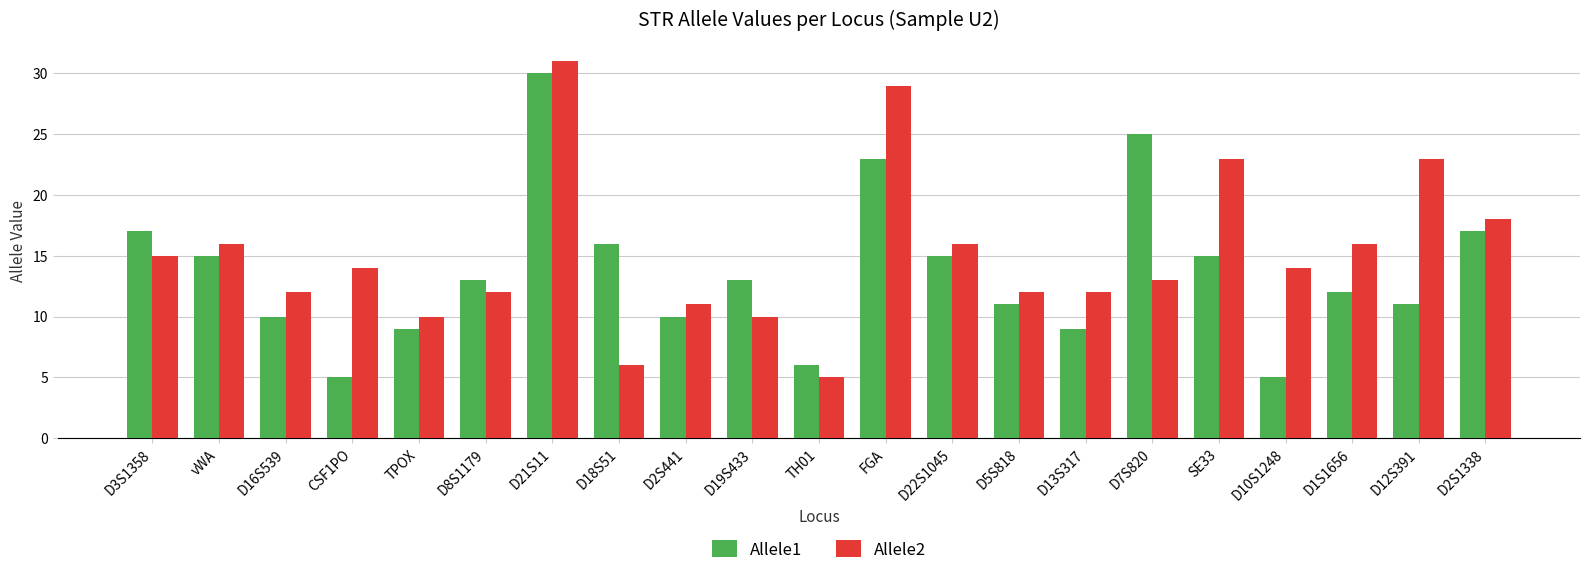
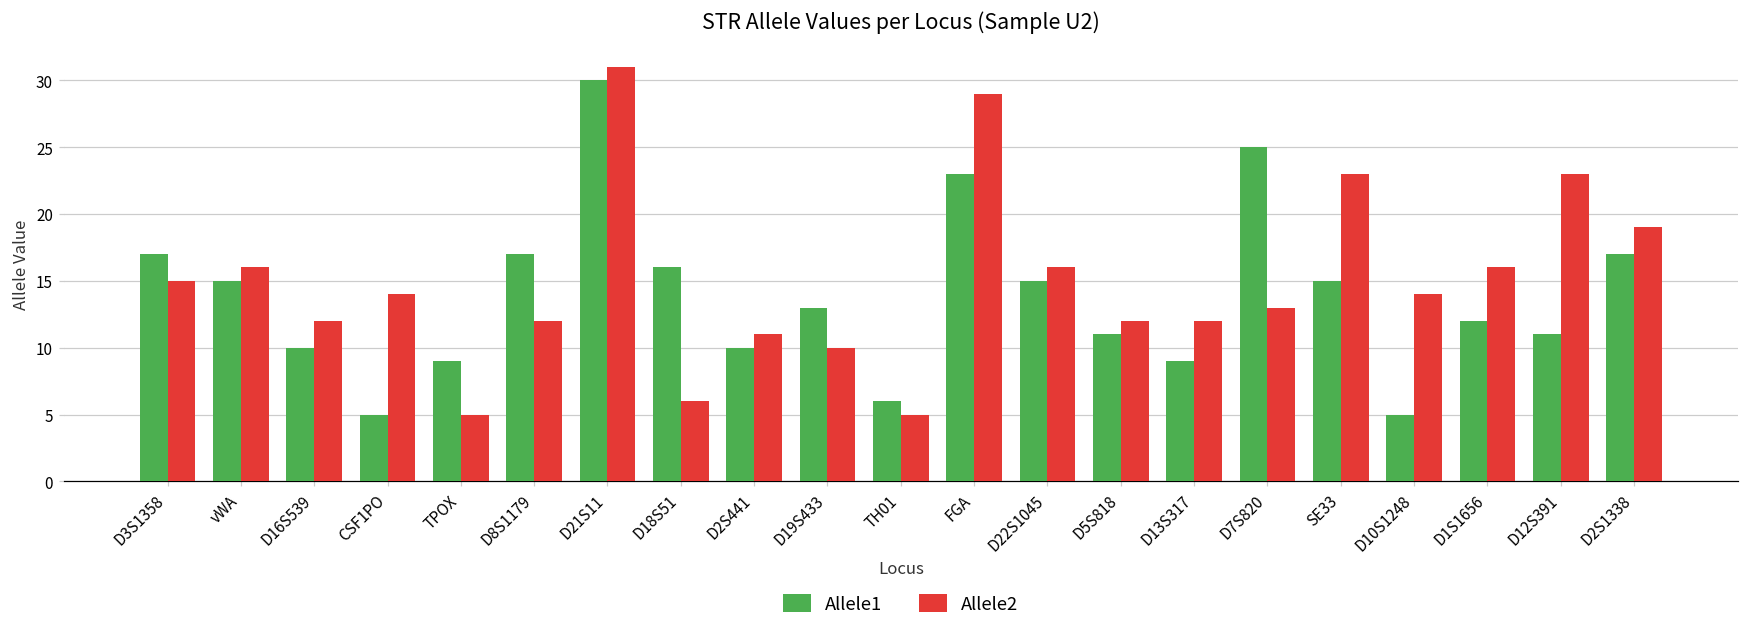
  {
    "Allele1": {
      "D3S1358": 17,
      "vWA": 15,
      "D16S539": 10,
      "CSF1PO": 5,
      "TPOX": 9,
-     "D8S1179": 13,
+     "D8S1179": 17,
      "D21S11": 30,
      "D18S51": 16,
      "D2S441": 10,
      "D19S433": 13,
      "TH01": 6,
      "FGA": 23,
      "D22S1045": 15,
      "D5S818": 11,
      "D13S317": 9,
      "D7S820": 25,
      "SE33": 15,
      "D10S1248": 5,
      "D1S1656": 12,
      "D12S391": 11,
      "D2S1338": 17
    },
    "Allele2": {
      "D3S1358": 15,
      "vWA": 16,
      "D16S539": 12,
      "CSF1PO": 14,
-     "TPOX": 10,
+     "TPOX": 5,
      "D8S1179": 12,
      "D21S11": 31,
      "D18S51": 6,
      "D2S441": 11,
      "D19S433": 10,
      "TH01": 5,
      "FGA": 29,
      "D22S1045": 16,
      "D5S818": 12,
      "D13S317": 12,
      "D7S820": 13,
      "SE33": 23,
      "D10S1248": 14,
      "D1S1656": 16,
      "D12S391": 23,
-     "D2S1338": 18
+     "D2S1338": 19
    }
  }
